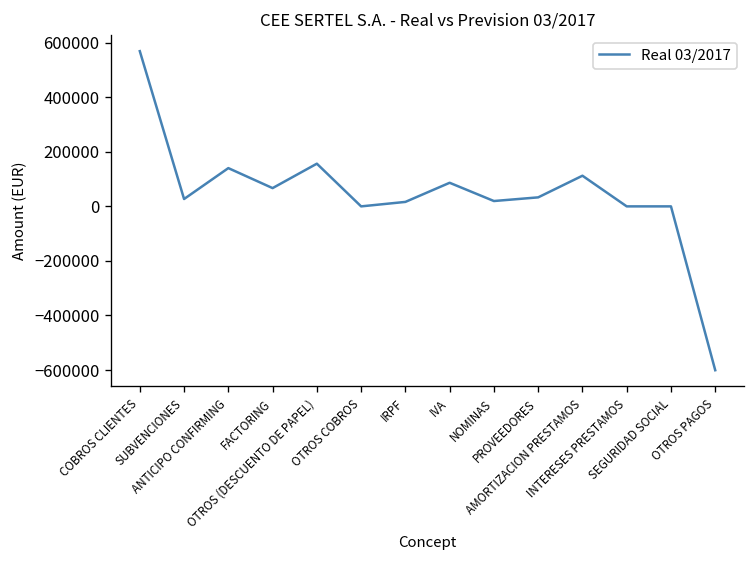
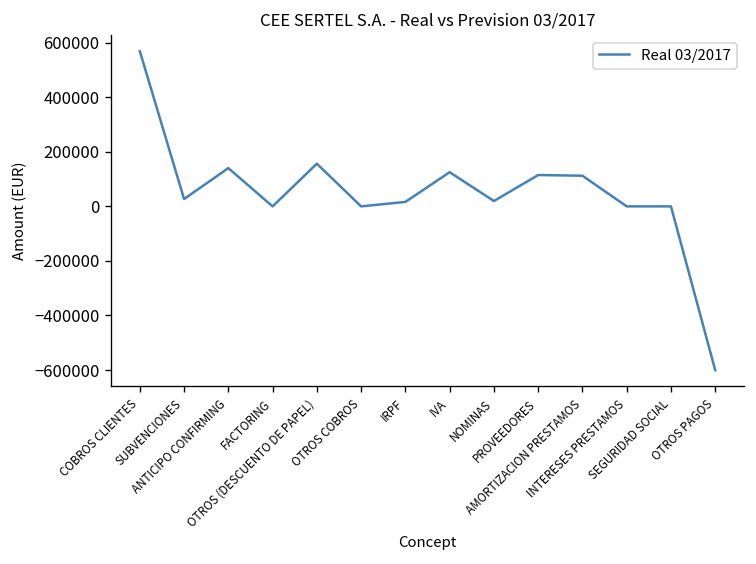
  {
    "COBROS CLIENTES": 570000,
    "SUBVENCIONES": 30000,
    "ANTICIPO CONFIRMING": 140000,
-   "FACTORING": 70000,
+   "FACTORING": 0,
    "OTROS (DESCUENTO DE PAPEL)": 160000,
    "OTROS COBROS": 0,
    "IRPF": 20000,
-   "IVA": 90000,
+   "IVA": 130000,
    "NOMINAS": 20000,
-   "PROVEEDORES": 30000,
+   "PROVEEDORES": 110000,
    "AMORTIZACION PRESTAMOS": 110000,
    "INTERESES PRESTAMOS": 0,
    "SEGURIDAD SOCIAL": 0,
    "OTROS PAGOS": -600000
  }
